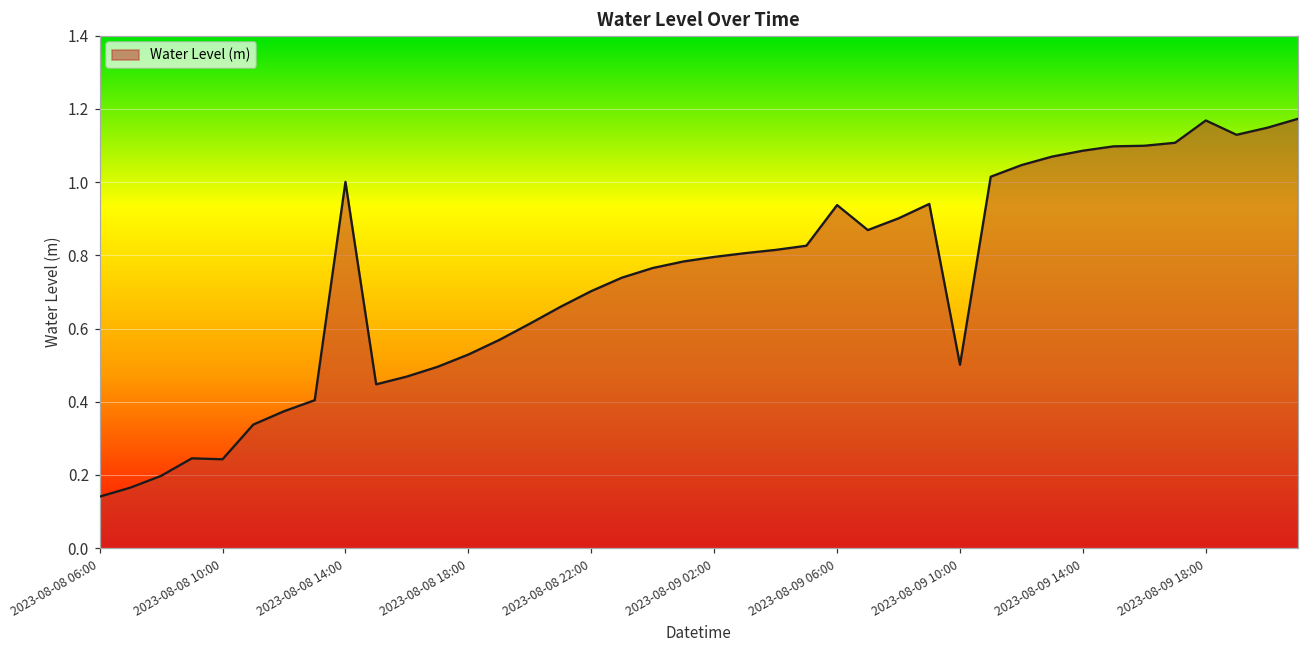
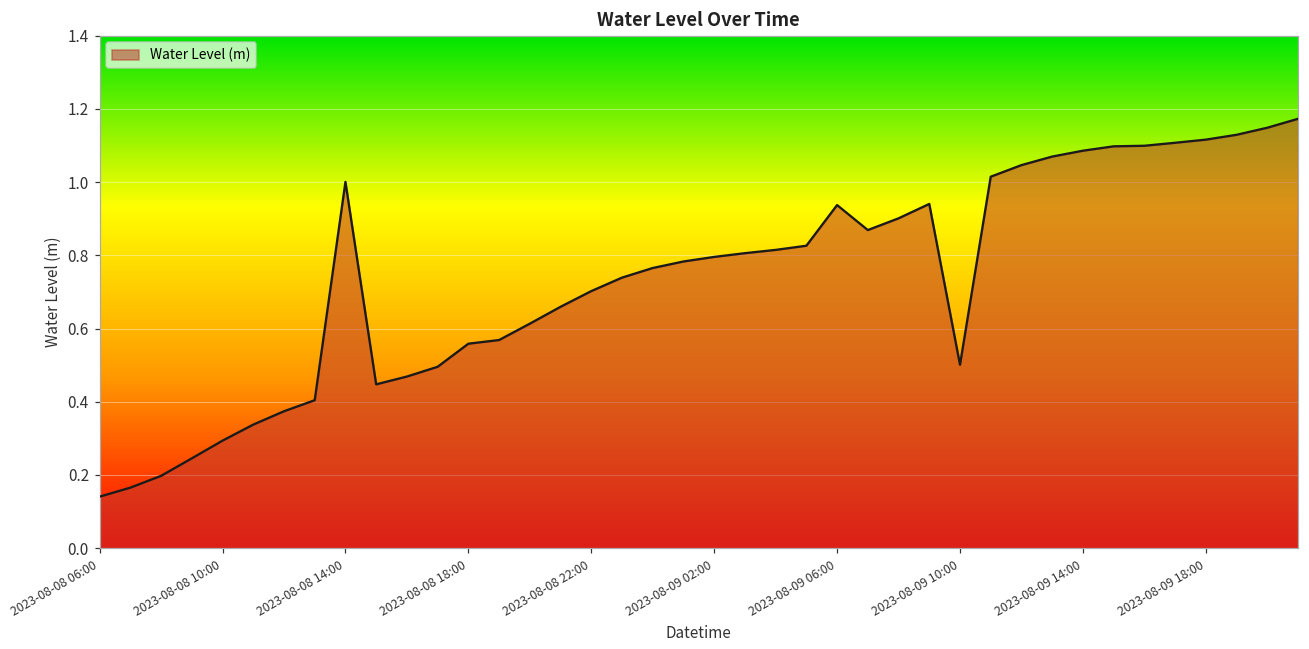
  {
    "2023-08-08 06:00": 0.14,
-   "2023-08-08 10:00": 0.24,
+   "2023-08-08 10:00": 0.29,
    "2023-08-08 14:00": 1.00,
-   "2023-08-08 18:00": 0.53,
+   "2023-08-08 18:00": 0.56,
    "2023-08-08 22:00": 0.70,
    "2023-08-09 02:00": 0.80,
    "2023-08-09 06:00": 0.94,
    "2023-08-09 10:00": 0.50,
    "2023-08-09 14:00": 1.09,
-   "2023-08-09 18:00": 1.17
+   "2023-08-09 18:00": 1.12
  }
